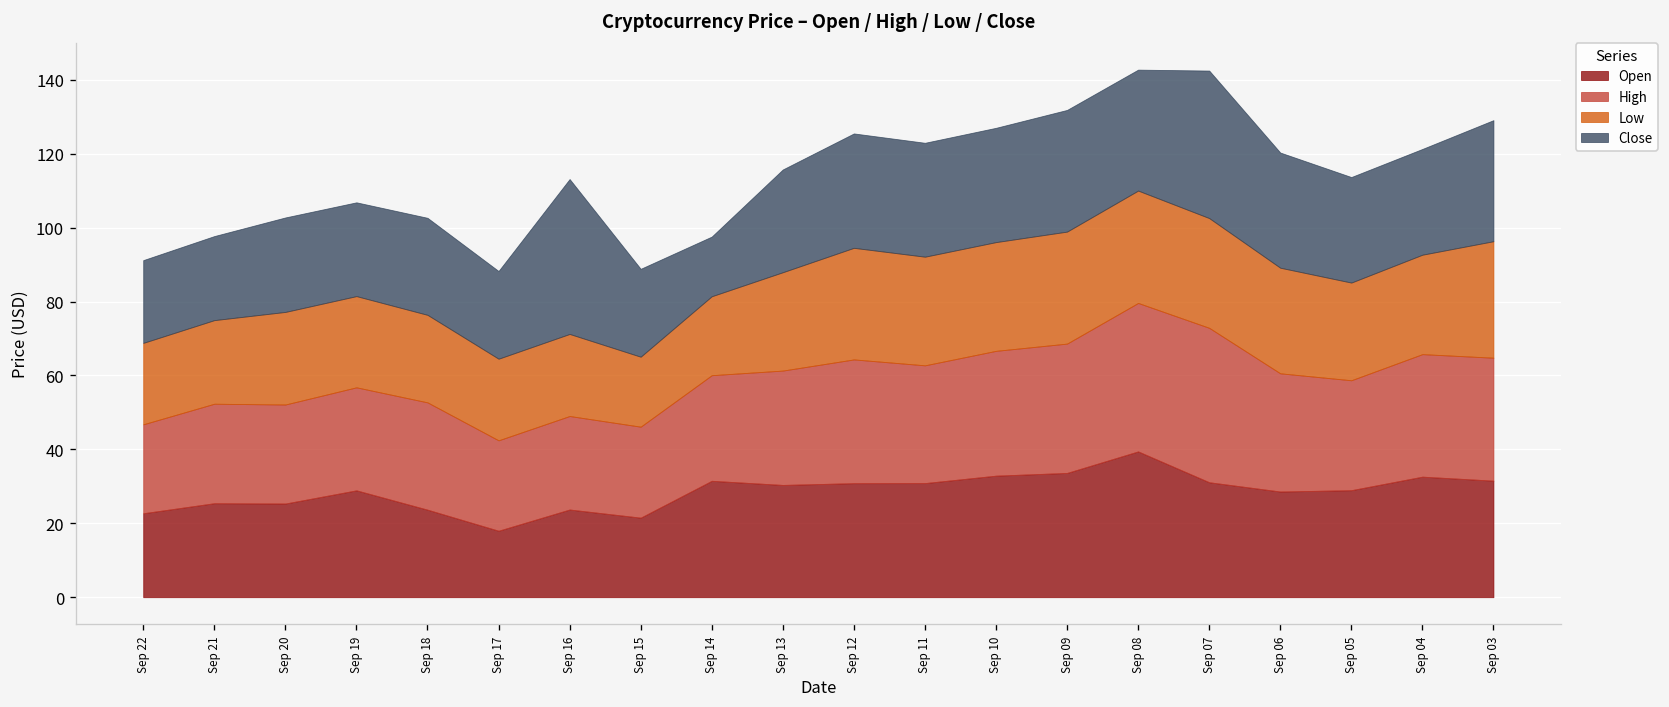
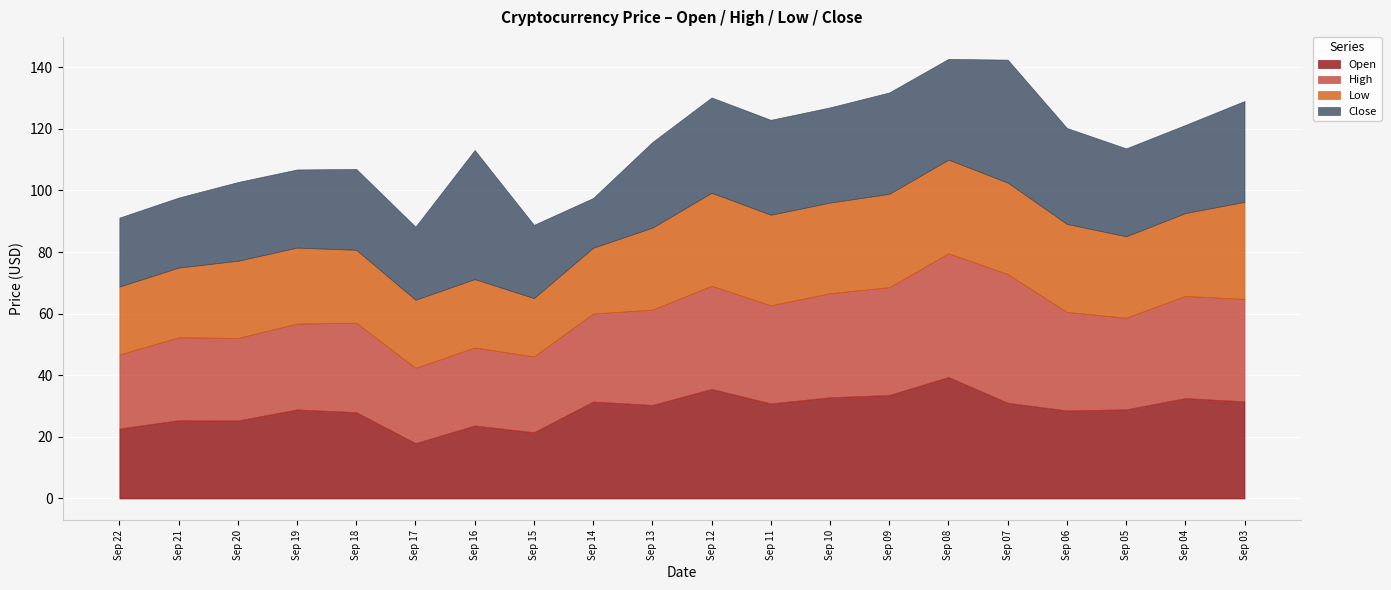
  {
    "Open": {
      "Sep 22": 23,
      "Sep 21": 25,
      "Sep 20": 25,
      "Sep 19": 29,
-     "Sep 18": 24,
+     "Sep 18": 28,
      "Sep 17": 18,
      "Sep 16": 24,
      "Sep 15": 22,
      "Sep 14": 31,
      "Sep 13": 30,
-     "Sep 12": 31,
+     "Sep 12": 36,
      "Sep 11": 31,
      "Sep 10": 33,
      "Sep 09": 34,
      "Sep 08": 39,
      "Sep 07": 31,
      "Sep 06": 29,
      "Sep 05": 29,
      "Sep 04": 33,
      "Sep 03": 32
    },
    "Close": {
      "Sep 22": 22,
      "Sep 21": 23,
      "Sep 20": 26,
      "Sep 19": 25,
      "Sep 18": 26,
      "Sep 17": 24,
      "Sep 16": 42,
      "Sep 15": 24,
      "Sep 14": 16,
      "Sep 13": 28,
      "Sep 12": 31,
      "Sep 11": 31,
      "Sep 10": 31,
      "Sep 09": 33,
      "Sep 08": 33,
      "Sep 07": 40,
      "Sep 06": 31,
      "Sep 05": 29,
      "Sep 04": 29,
      "Sep 03": 33
    }
  }
